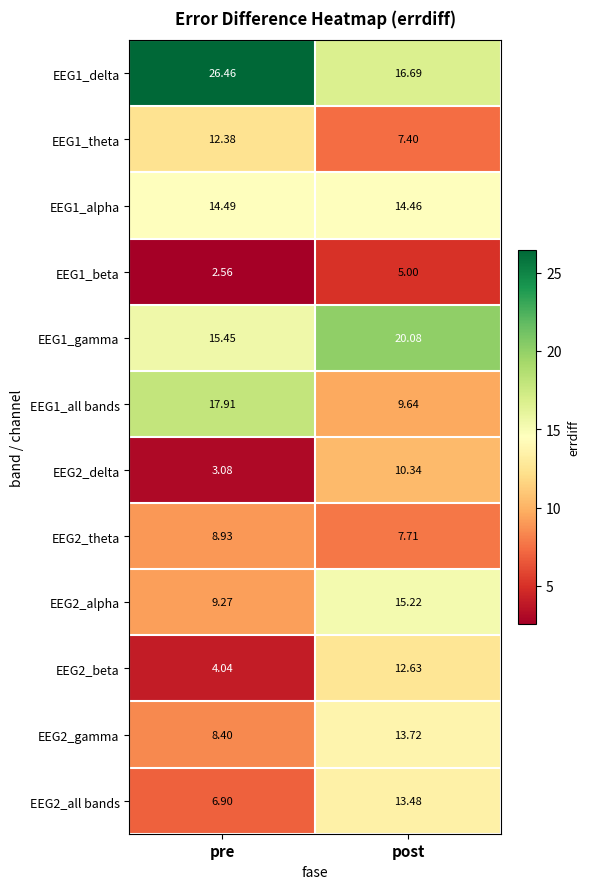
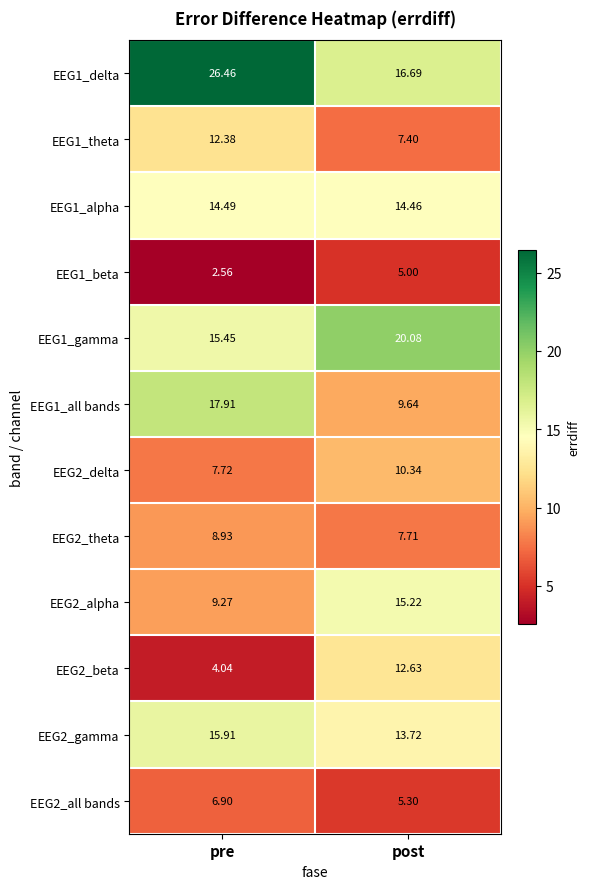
  {
    "EEG1_delta": {
      "pre": 26.46,
      "post": 16.69
    },
    "EEG1_theta": {
      "pre": 12.38,
      "post": 7.40
    },
    "EEG1_alpha": {
      "pre": 14.49,
      "post": 14.46
    },
    "EEG1_beta": {
      "pre": 2.56,
      "post": 5.00
    },
    "EEG1_gamma": {
      "pre": 15.45,
      "post": 20.08
    },
    "EEG1_all bands": {
      "pre": 17.91,
      "post": 9.64
    },
    "EEG2_delta": {
-     "pre": 3.08,
+     "pre": 7.72,
      "post": 10.34
    },
    "EEG2_theta": {
      "pre": 8.93,
      "post": 7.71
    },
    "EEG2_alpha": {
      "pre": 9.27,
      "post": 15.22
    },
    "EEG2_beta": {
      "pre": 4.04,
      "post": 12.63
    },
    "EEG2_gamma": {
-     "pre": 8.40,
+     "pre": 15.91,
      "post": 13.72
    },
    "EEG2_all bands": {
      "pre": 6.90,
-     "post": 13.48
+     "post": 5.30
    }
  }
